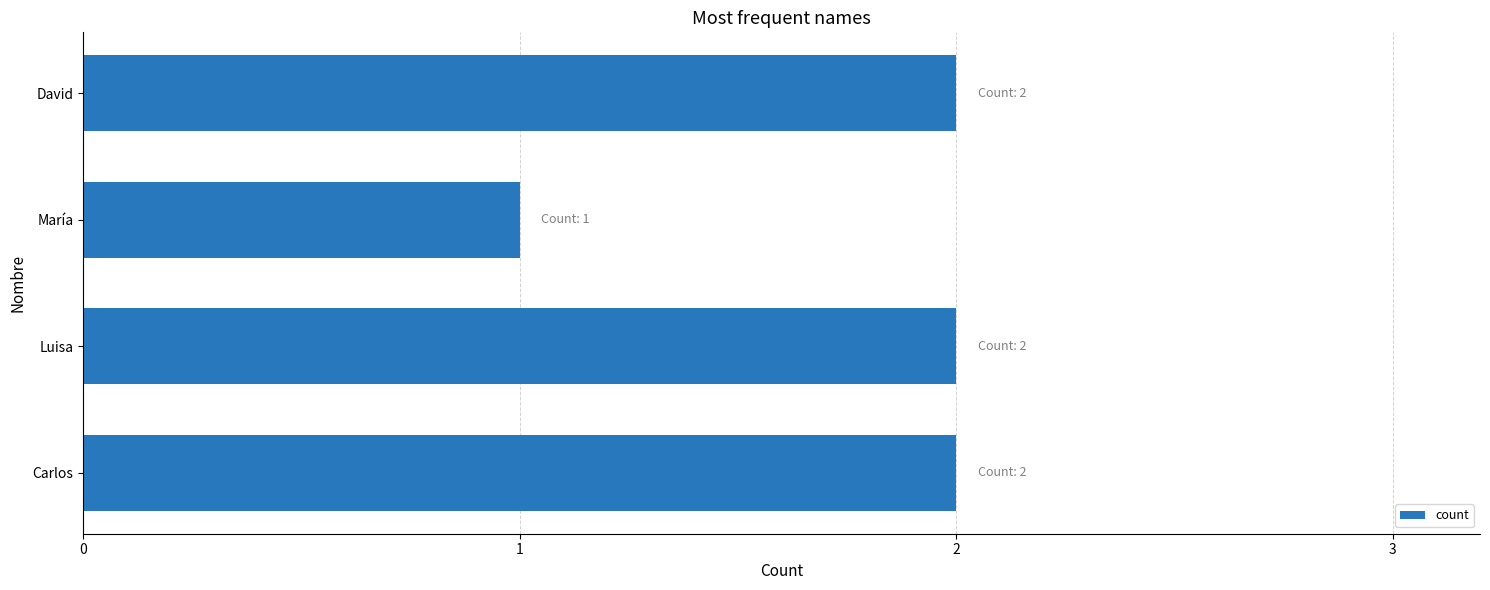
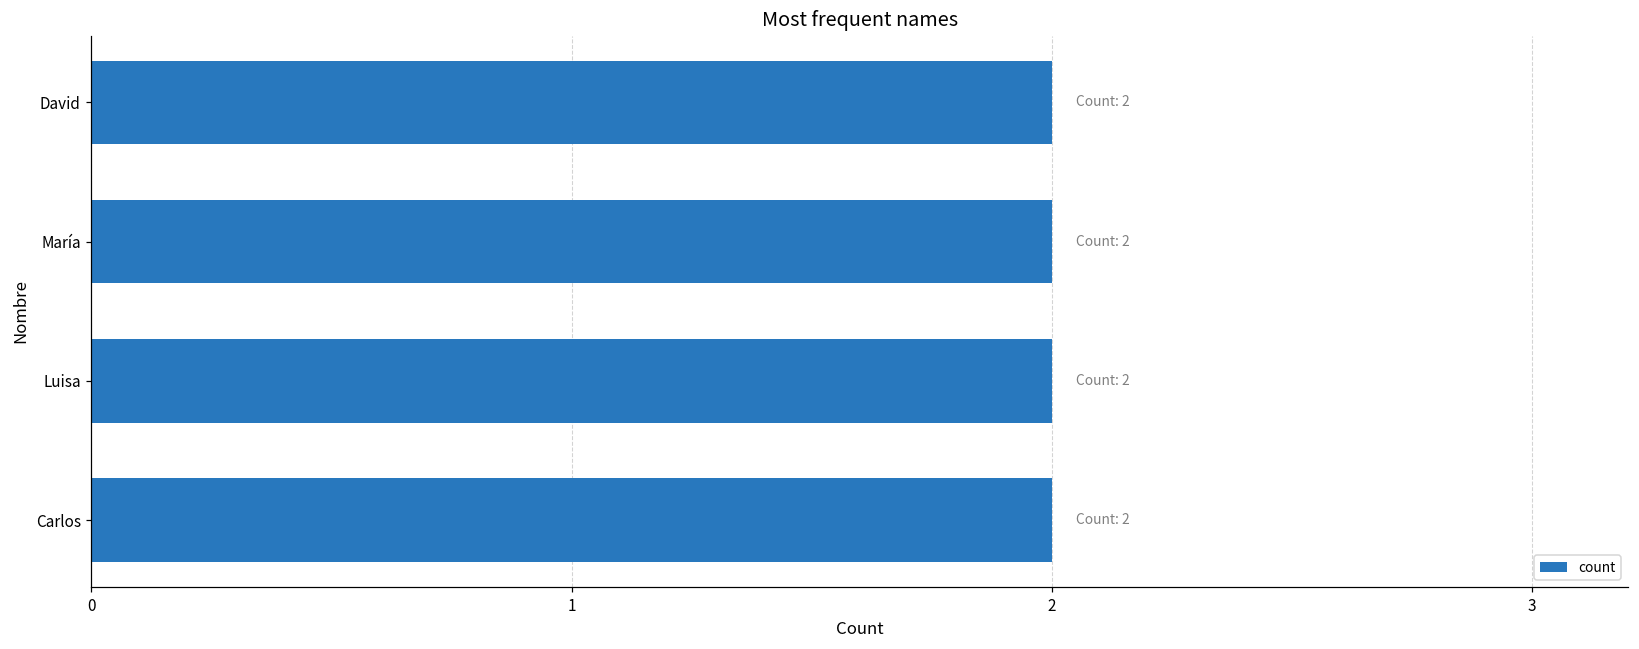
  {
    "David": 2,
-   "María": 1,
+   "María": 2,
    "Luisa": 2,
    "Carlos": 2
  }
